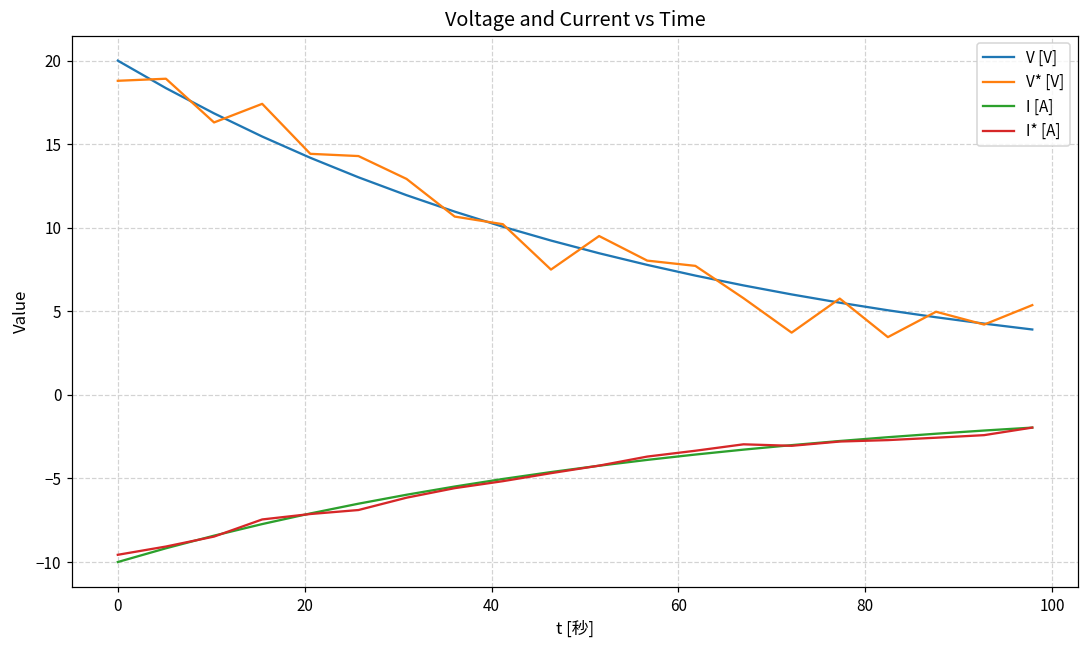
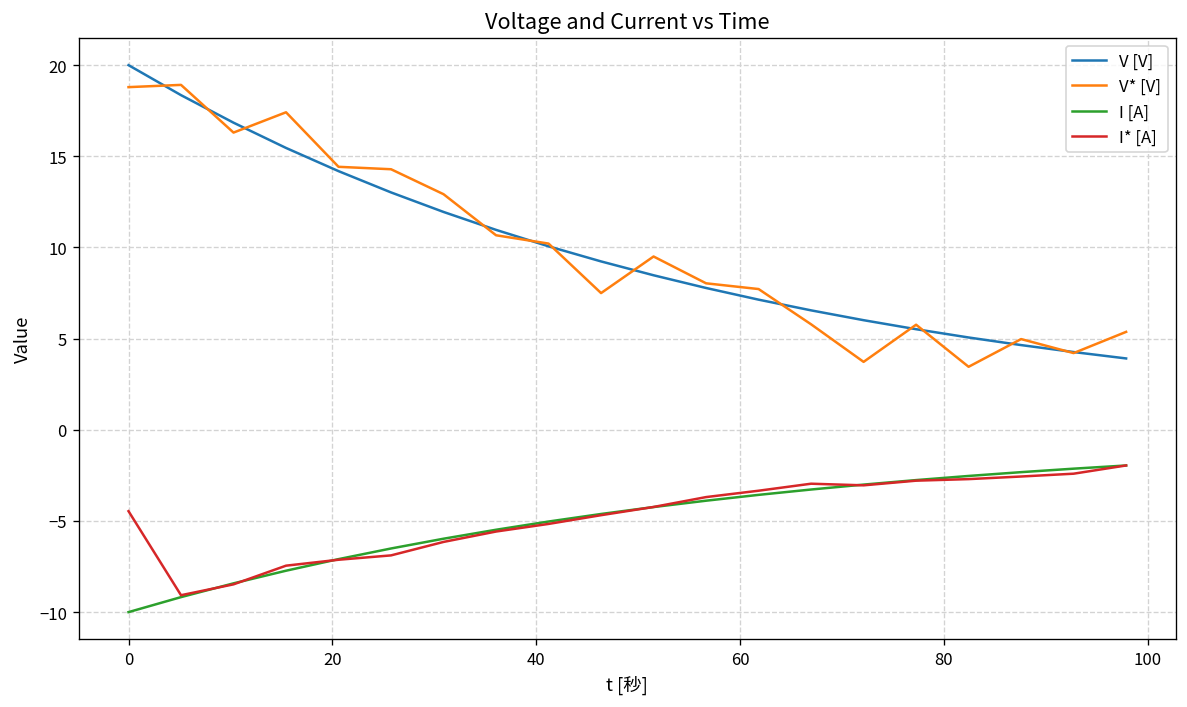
  {
    "V [V]": {
      "0": 20.0
    },
    "V* [V]": {
      "0": 18.8
    },
    "I [A]": {
      "0": -10.0
    },
    "I* [A]": {
-     "0": -9.6
+     "0": -4.5
    }
  }
